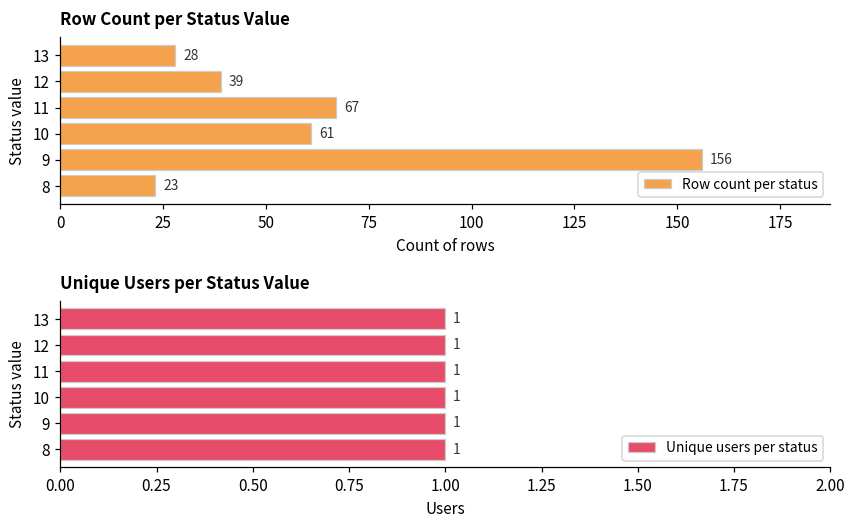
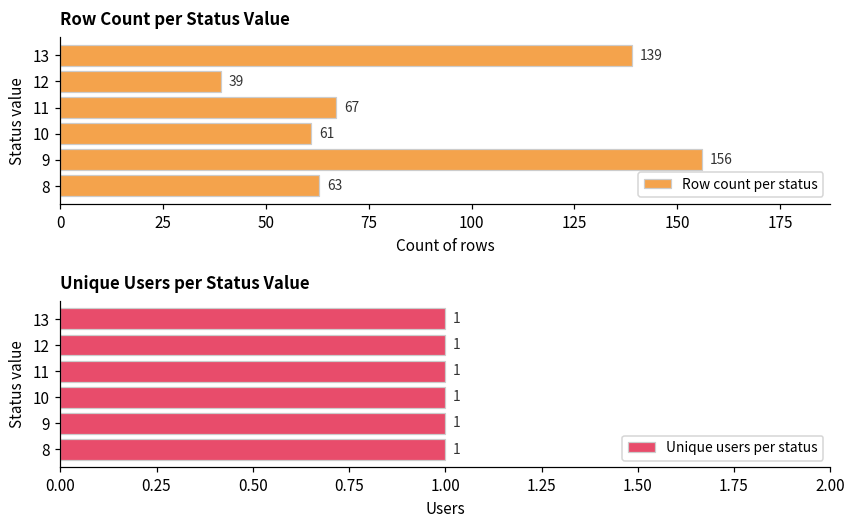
  {
    "Row Count per Status Value": {
-     "13": 28,
+     "13": 139,
      "12": 39,
      "11": 67,
      "10": 61,
      "9": 156,
-     "8": 23
+     "8": 63
    },
    "Unique Users per Status Value": {
      "13": 1,
      "12": 1,
      "11": 1,
      "10": 1,
      "9": 1,
      "8": 1
    }
  }
